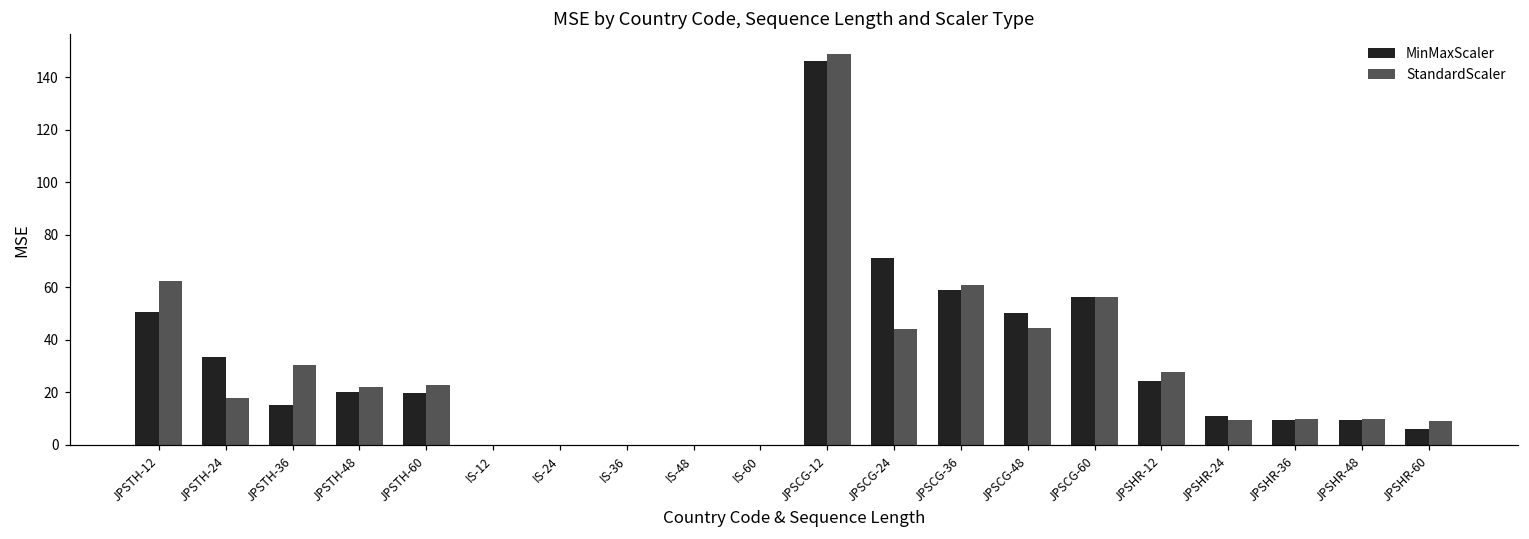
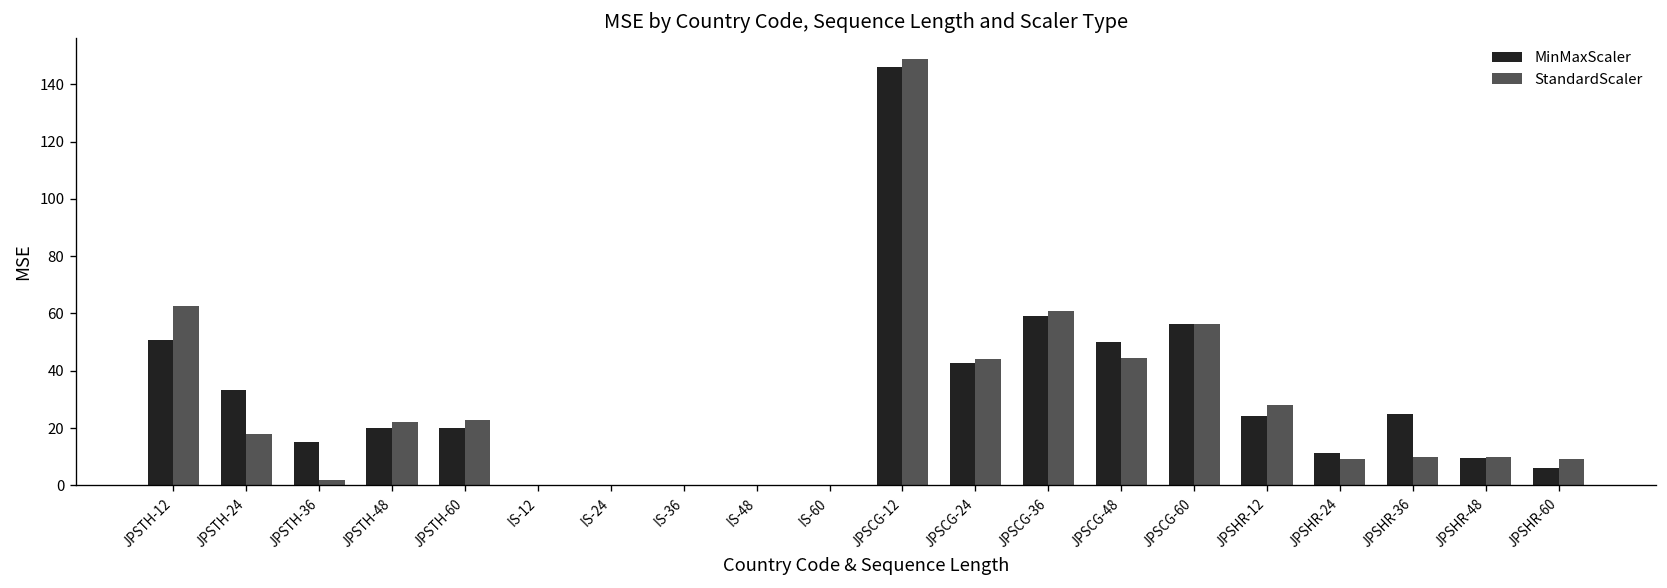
  {
    "MinMaxScaler": {
      "JPSTH-12": 51,
      "JPSTH-24": 33,
      "JPSTH-36": 15,
      "JPSTH-48": 20,
      "JPSTH-60": 20,
      "JPSCG-12": 146,
-     "JPSCG-24": 71,
+     "JPSCG-24": 43,
      "JPSCG-36": 59,
      "JPSCG-48": 50,
      "JPSCG-60": 56,
      "JPSHR-12": 24,
      "JPSHR-24": 11,
-     "JPSHR-36": 9,
+     "JPSHR-36": 25,
      "JPSHR-48": 10,
      "JPSHR-60": 6
    },
    "StandardScaler": {
      "JPSTH-12": 63,
      "JPSTH-24": 18,
-     "JPSTH-36": 30,
+     "JPSTH-36": 2,
      "JPSTH-48": 22,
      "JPSTH-60": 23,
      "JPSCG-12": 149,
      "JPSCG-24": 44,
      "JPSCG-36": 61,
      "JPSCG-48": 44,
      "JPSCG-60": 56,
      "JPSHR-12": 28,
      "JPSHR-24": 9,
      "JPSHR-36": 10,
      "JPSHR-48": 10,
      "JPSHR-60": 9
    }
  }
